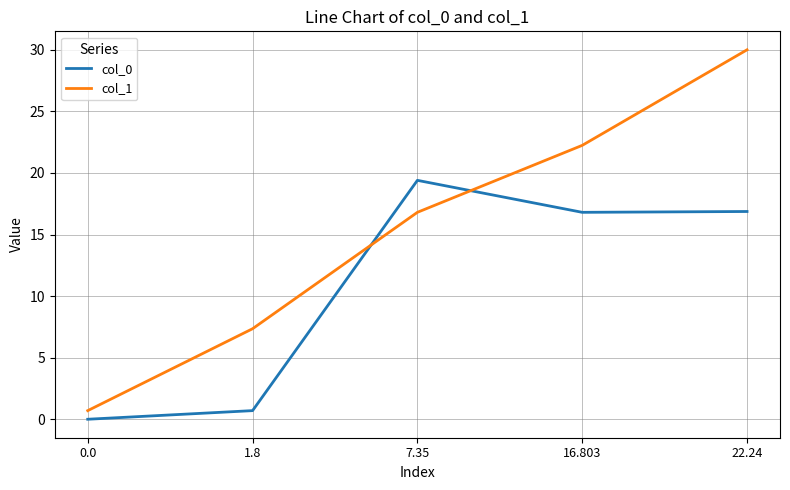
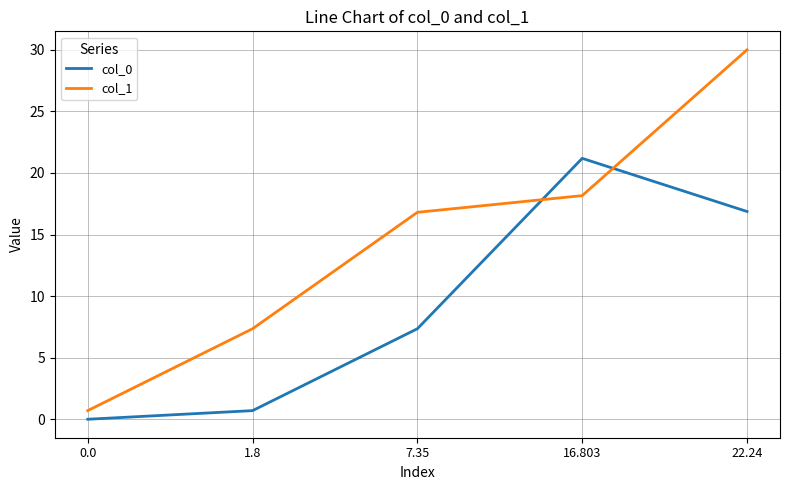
  {
    "col_0": {
      "0.0": 0.0,
      "1.8": 0.7,
-     "7.35": 19.4,
-     "16.803": 16.8,
+     "7.35": 7.4,
+     "16.803": 21.2,
      "22.24": 16.9
    },
    "col_1": {
      "0.0": 0.7,
      "1.8": 7.4,
      "7.35": 16.8,
-     "16.803": 22.2,
+     "16.803": 18.2,
      "22.24": 30.0
    }
  }
